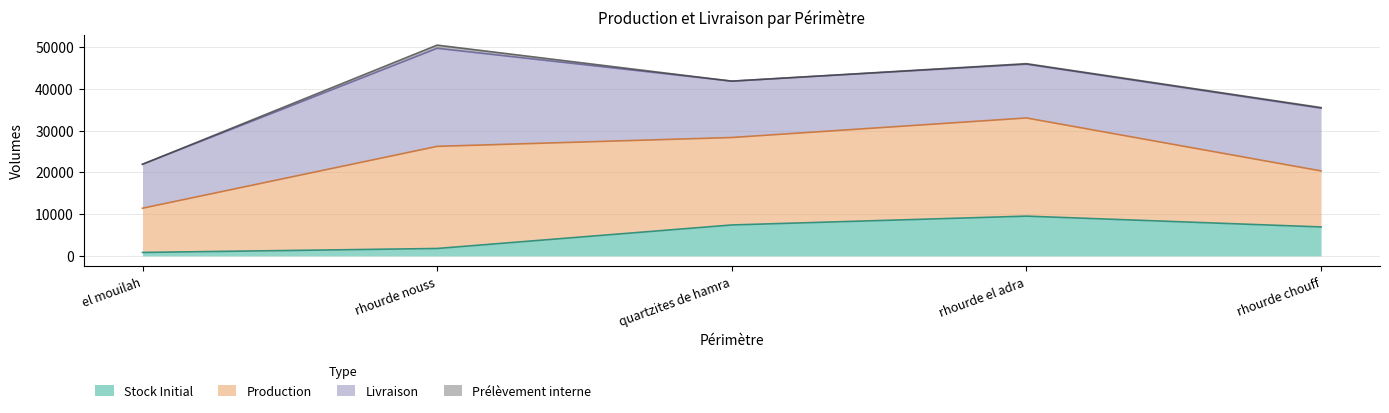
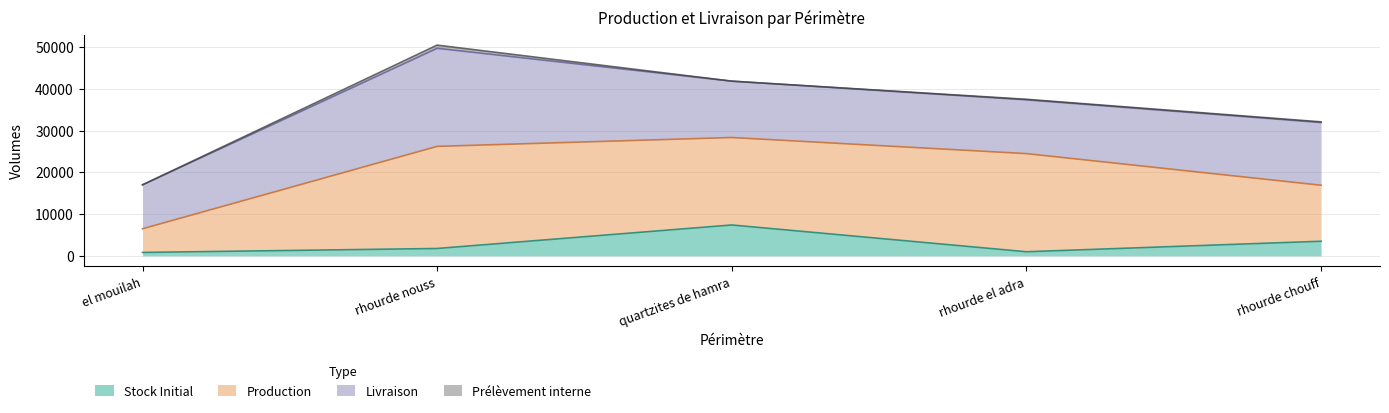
  {
    "Stock Initial": {
      "el mouilah": 1000,
      "rhourde nouss": 2000,
      "quartzites de hamra": 7000,
-     "rhourde el adra": 10000,
-     "rhourde chouff": 7000
+     "rhourde el adra": 1000,
+     "rhourde chouff": 4000
    },
    "Production": {
-     "el mouilah": 11000,
+     "el mouilah": 6000,
      "rhourde nouss": 24000,
      "quartzites de hamra": 21000,
      "rhourde el adra": 23000,
      "rhourde chouff": 13000
    }
  }
